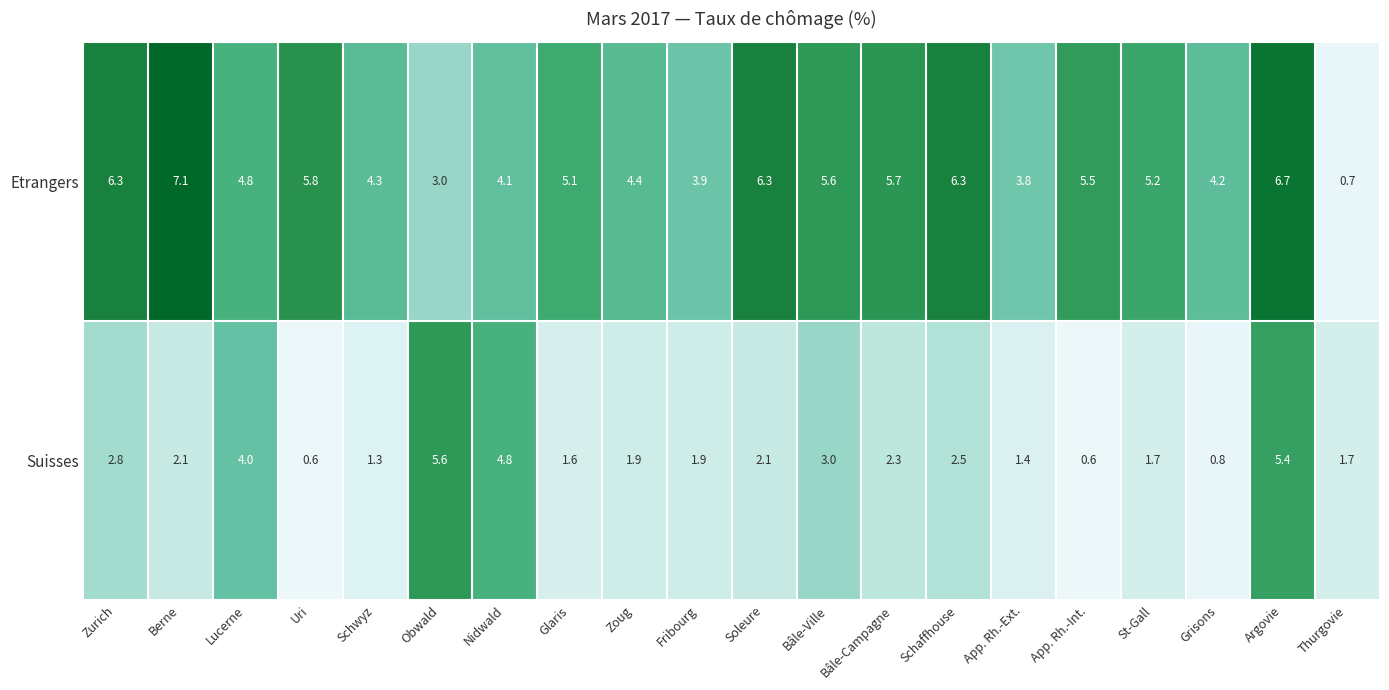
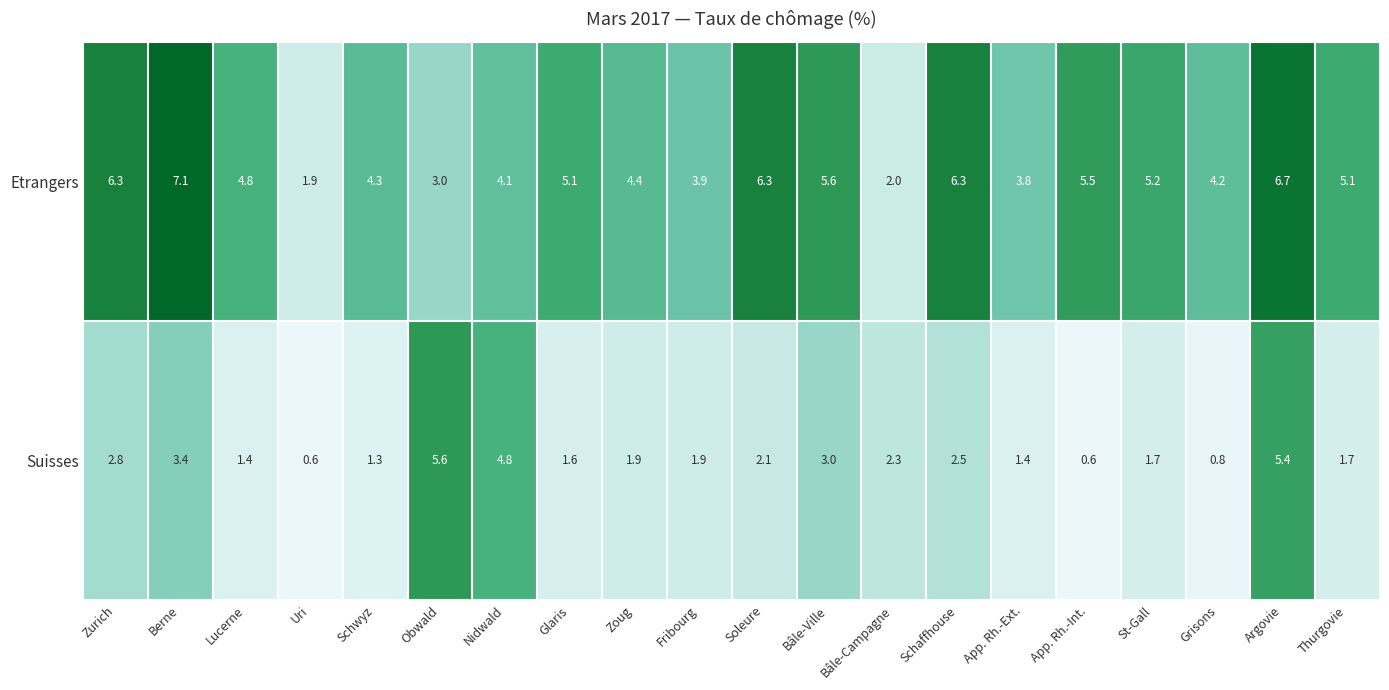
  {
    "Etrangers": {
      "Zurich": 6.3,
      "Berne": 7.1,
      "Lucerne": 4.8,
-     "Uri": 5.8,
+     "Uri": 1.9,
      "Schwyz": 4.3,
      "Obwald": 3.0,
      "Nidwald": 4.1,
      "Glaris": 5.1,
      "Zoug": 4.4,
      "Fribourg": 3.9,
      "Soleure": 6.3,
      "Bâle-Ville": 5.6,
-     "Bâle-Campagne": 5.7,
+     "Bâle-Campagne": 2.0,
      "Schaffhouse": 6.3,
      "App. Rh.-Ext.": 3.8,
      "App. Rh.-Int.": 5.5,
      "St-Gall": 5.2,
      "Grisons": 4.2,
      "Argovie": 6.7,
-     "Thurgovie": 0.7
+     "Thurgovie": 5.1
    },
    "Suisses": {
      "Zurich": 2.8,
-     "Berne": 2.1,
-     "Lucerne": 4.0,
+     "Berne": 3.4,
+     "Lucerne": 1.4,
      "Uri": 0.6,
      "Schwyz": 1.3,
      "Obwald": 5.6,
      "Nidwald": 4.8,
      "Glaris": 1.6,
      "Zoug": 1.9,
      "Fribourg": 1.9,
      "Soleure": 2.1,
      "Bâle-Ville": 3.0,
      "Bâle-Campagne": 2.3,
      "Schaffhouse": 2.5,
      "App. Rh.-Ext.": 1.4,
      "App. Rh.-Int.": 0.6,
      "St-Gall": 1.7,
      "Grisons": 0.8,
      "Argovie": 5.4,
      "Thurgovie": 1.7
    }
  }
